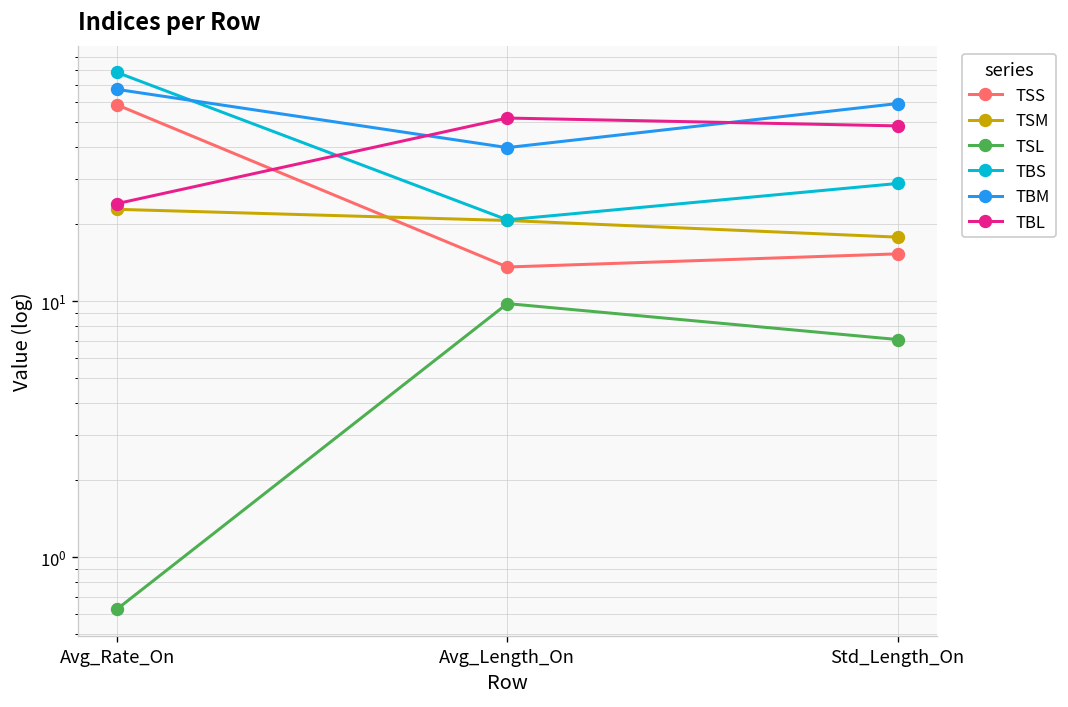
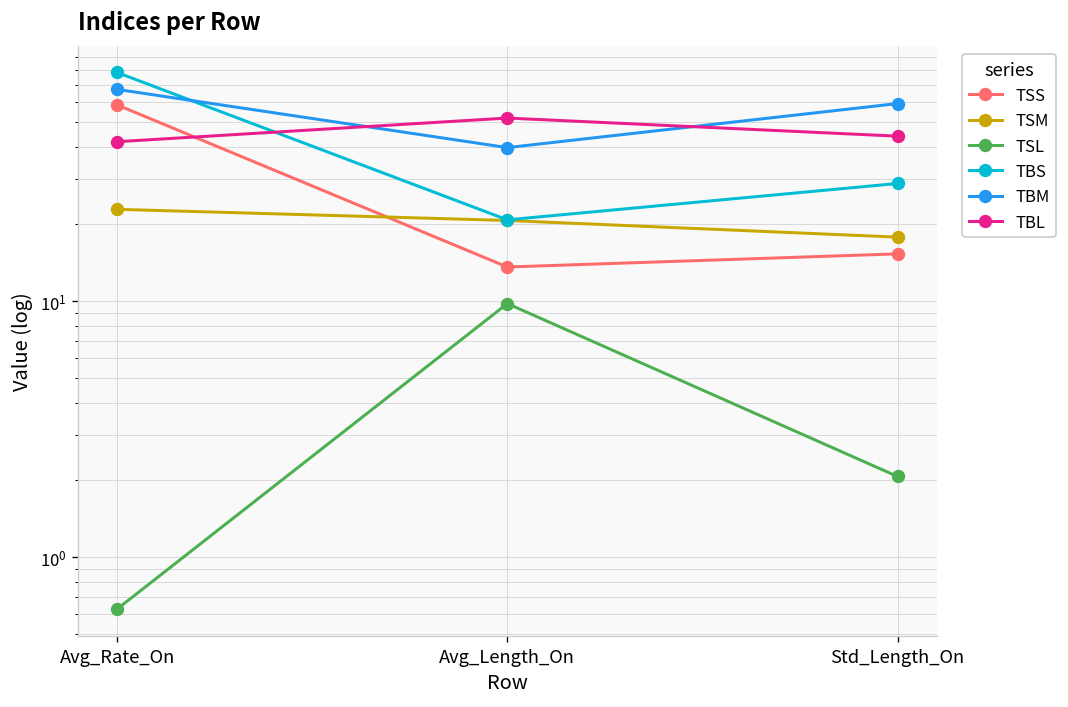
  {
    "TSS": {
      "Avg_Rate_On": 59,
      "Avg_Length_On": 14,
      "Std_Length_On": 15
    },
    "TSM": {
      "Avg_Rate_On": 23,
      "Std_Length_On": 18
    },
    "TSL": {
      "Avg_Rate_On": 0.63,
      "Avg_Length_On": 10,
-     "Std_Length_On": 7.1
+     "Std_Length_On": 2.1
    },
    "TBL": {
-     "Avg_Rate_On": 24,
+     "Avg_Rate_On": 42,
      "Avg_Length_On": 52,
-     "Std_Length_On": 48
+     "Std_Length_On": 44
    }
  }
